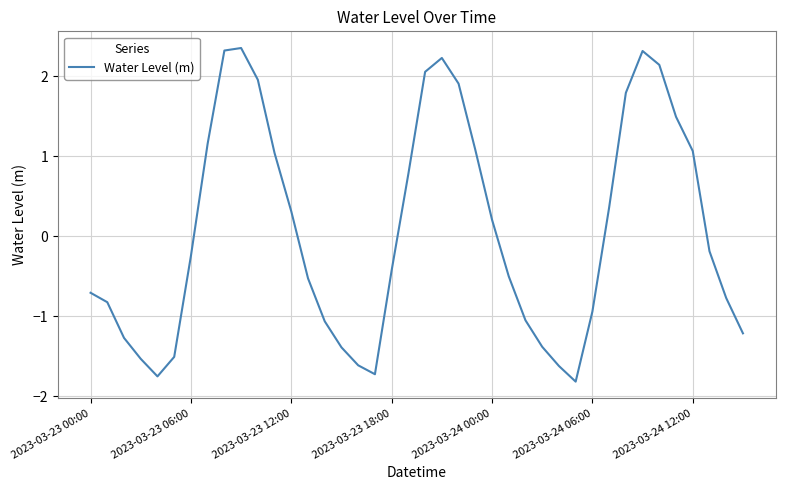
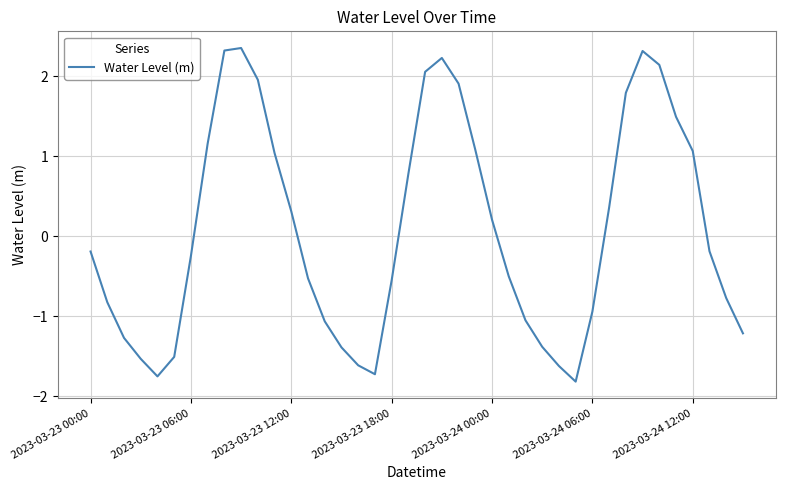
  {
-   "2023-03-23 00:00": -0.7,
+   "2023-03-23 00:00": -0.2,
    "2023-03-23 06:00": -0.2,
    "2023-03-23 12:00": 0.3,
-   "2023-03-23 18:00": -0.4,
+   "2023-03-23 18:00": -0.6,
    "2023-03-24 00:00": 0.2,
    "2023-03-24 06:00": -0.9,
    "2023-03-24 12:00": 1.1
  }
